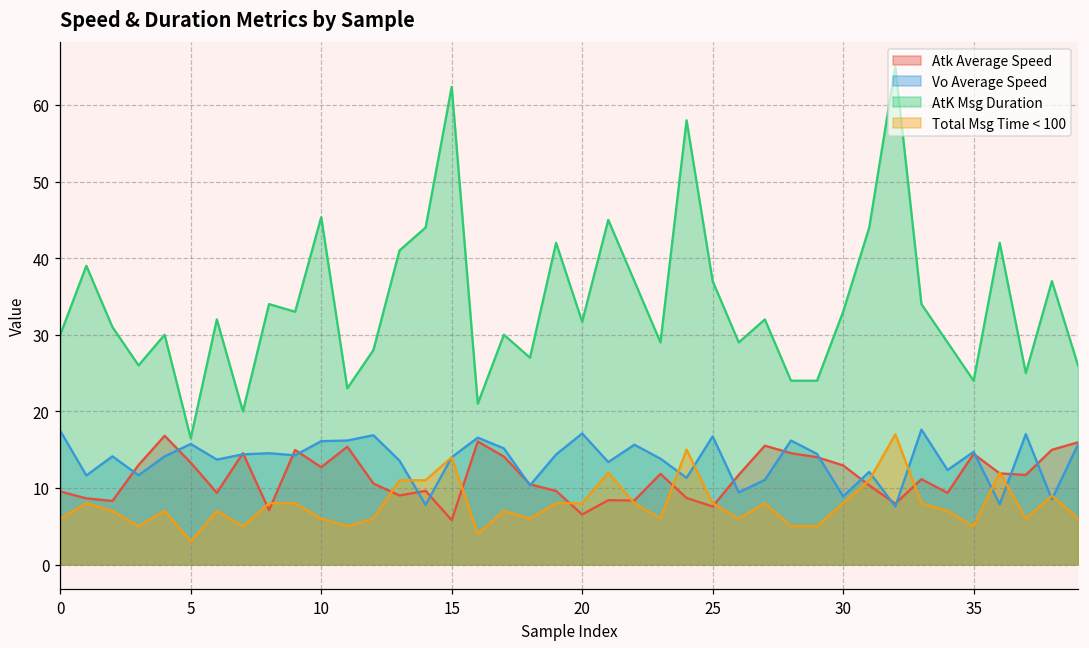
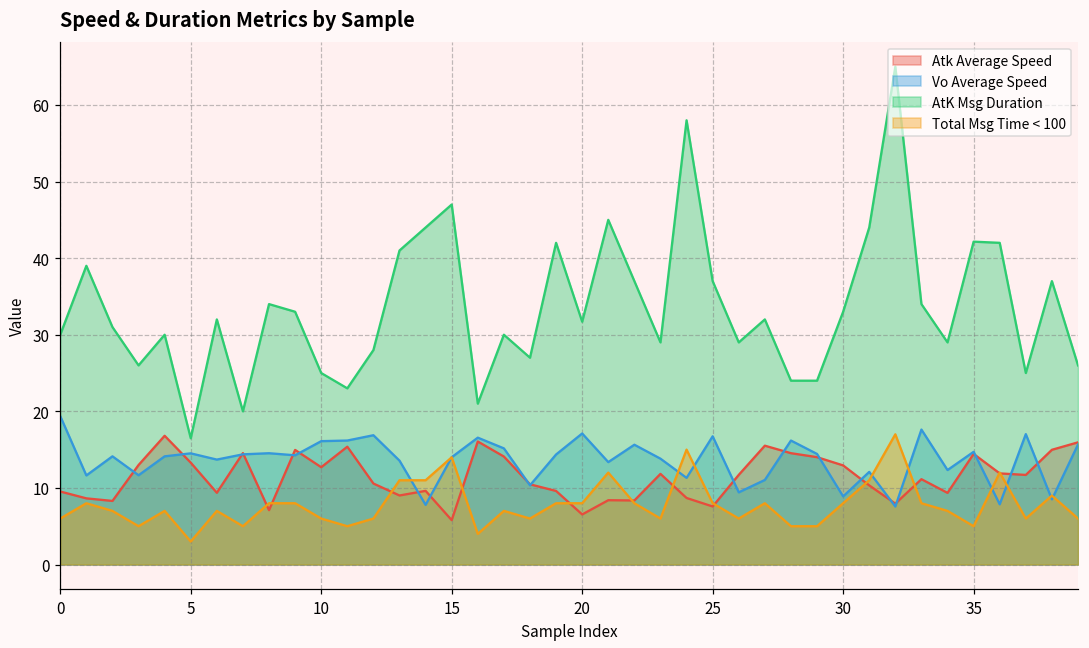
  {
    "Vo Average Speed": {
-     "0": 17,
-     "5": 16,
+     "0": 19,
+     "5": 15,
      "10": 16,
      "20": 17,
      "25": 17,
      "30": 9
    },
    "AtK Msg Duration": {
      "0": 30,
      "5": 16,
-     "10": 45,
-     "15": 62,
+     "10": 25,
+     "15": 47,
      "20": 32,
      "25": 37,
      "30": 33,
-     "35": 24
+     "35": 42
    }
  }
